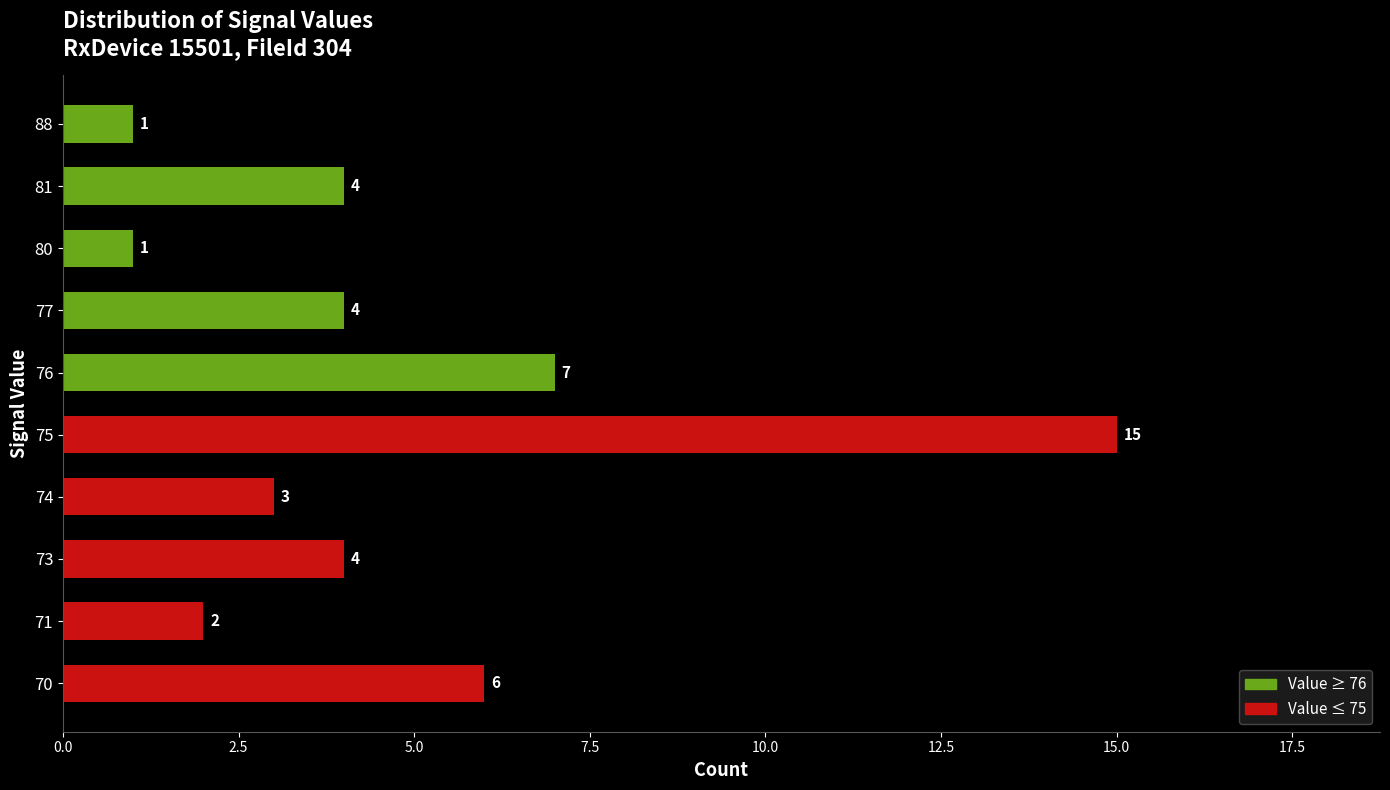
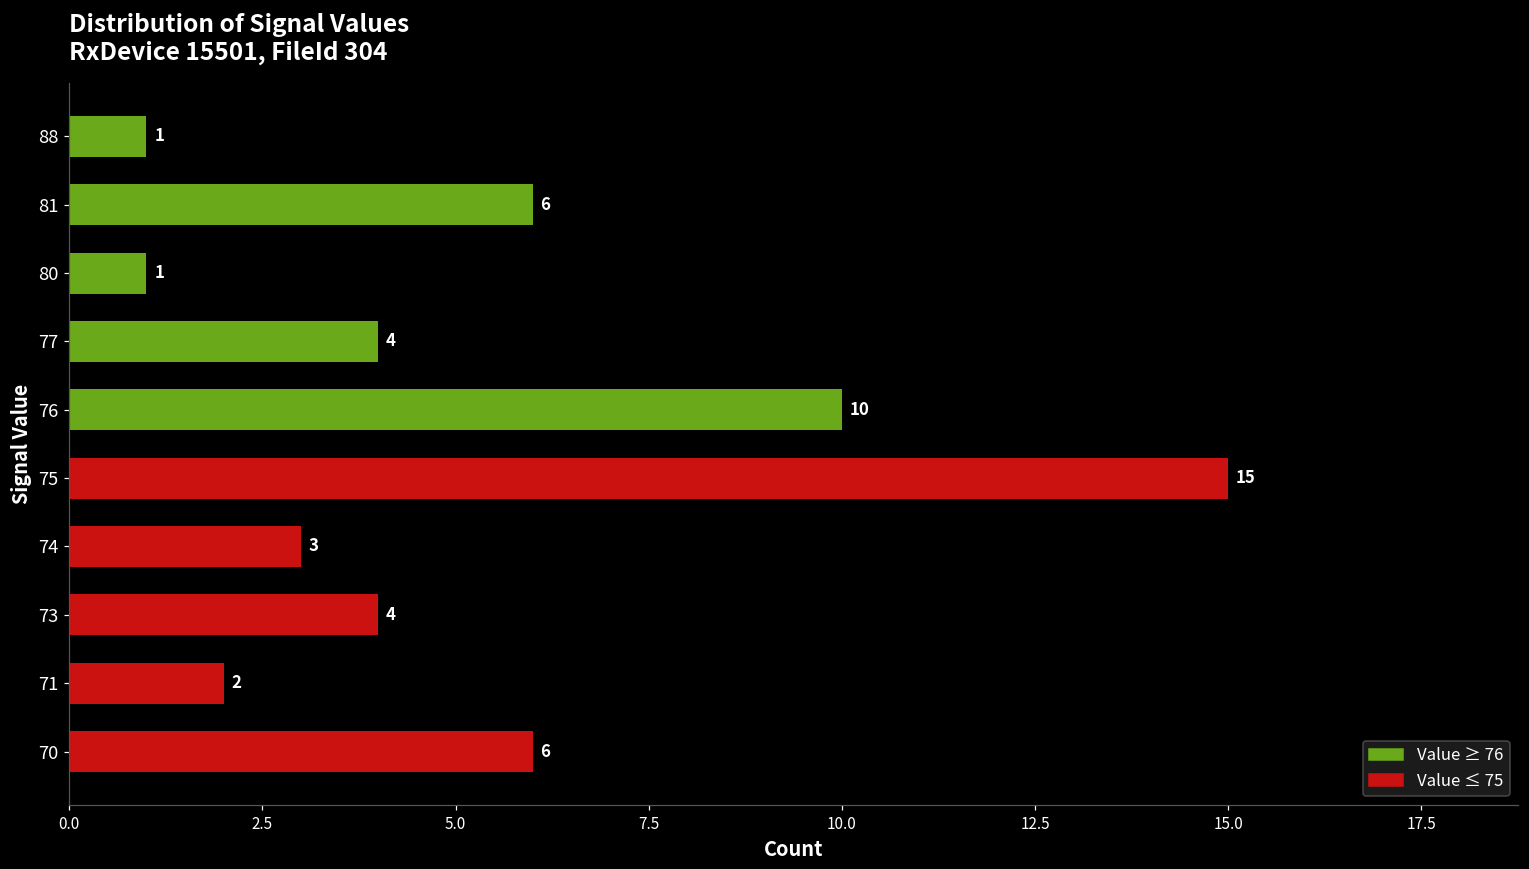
  {
    "88": 1,
-   "81": 4,
+   "81": 6,
    "80": 1,
    "77": 4,
-   "76": 7,
+   "76": 10,
    "75": 15,
    "74": 3,
    "73": 4,
    "71": 2,
    "70": 6
  }
